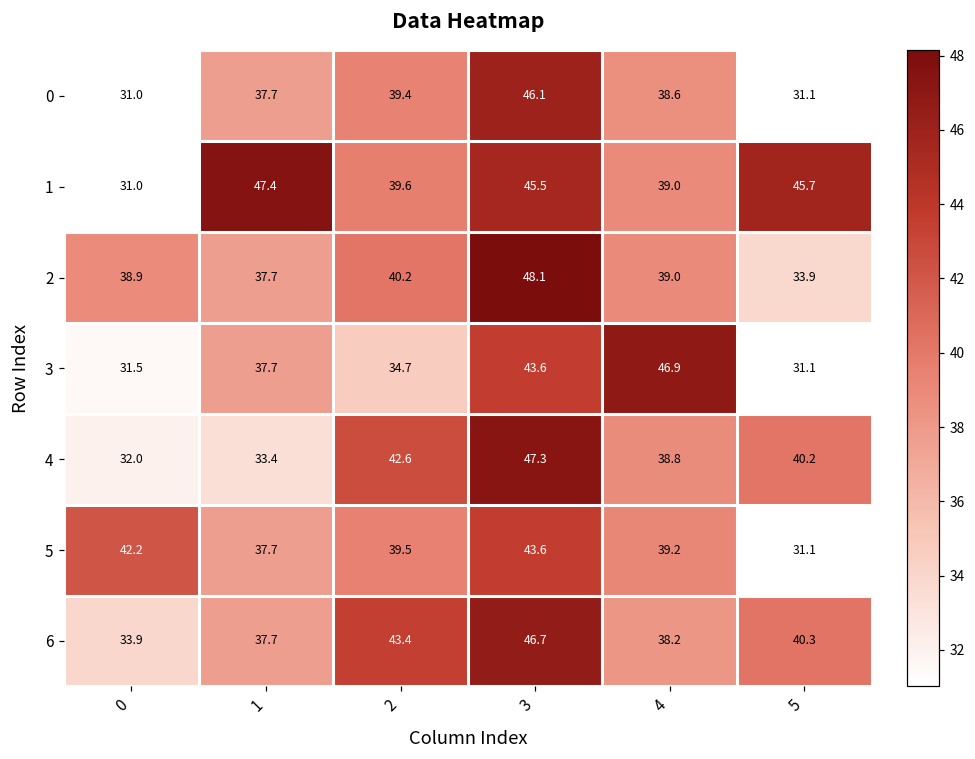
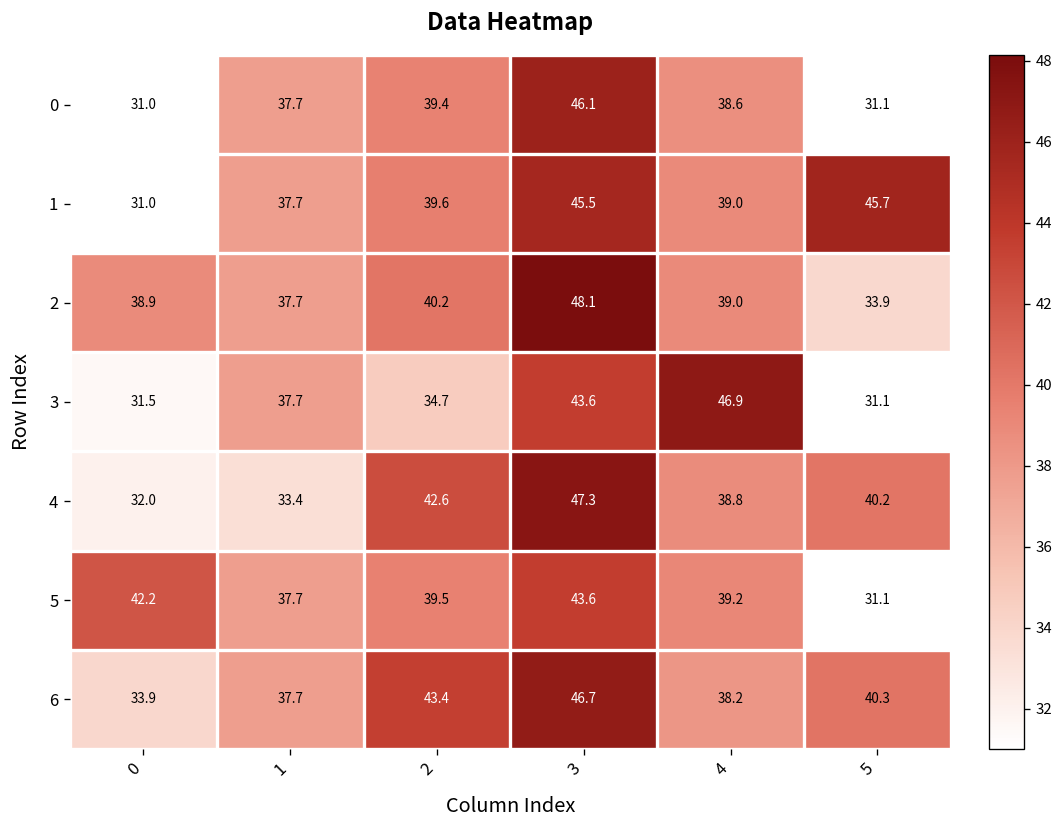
  {
    "0": {
      "0": 31.0,
      "1": 37.7,
      "2": 39.4,
      "3": 46.1,
      "4": 38.6,
      "5": 31.1
    },
    "1": {
      "0": 31.0,
-     "1": 47.4,
+     "1": 37.7,
      "2": 39.6,
      "3": 45.5,
      "4": 39.0,
      "5": 45.7
    },
    "2": {
      "0": 38.9,
      "1": 37.7,
      "2": 40.2,
      "3": 48.1,
      "4": 39.0,
      "5": 33.9
    },
    "3": {
      "0": 31.5,
      "1": 37.7,
      "2": 34.7,
      "3": 43.6,
      "4": 46.9,
      "5": 31.1
    },
    "4": {
      "0": 32.0,
      "1": 33.4,
      "2": 42.6,
      "3": 47.3,
      "4": 38.8,
      "5": 40.2
    },
    "5": {
      "0": 42.2,
      "1": 37.7,
      "2": 39.5,
      "3": 43.6,
      "4": 39.2,
      "5": 31.1
    },
    "6": {
      "0": 33.9,
      "1": 37.7,
      "2": 43.4,
      "3": 46.7,
      "4": 38.2,
      "5": 40.3
    }
  }
